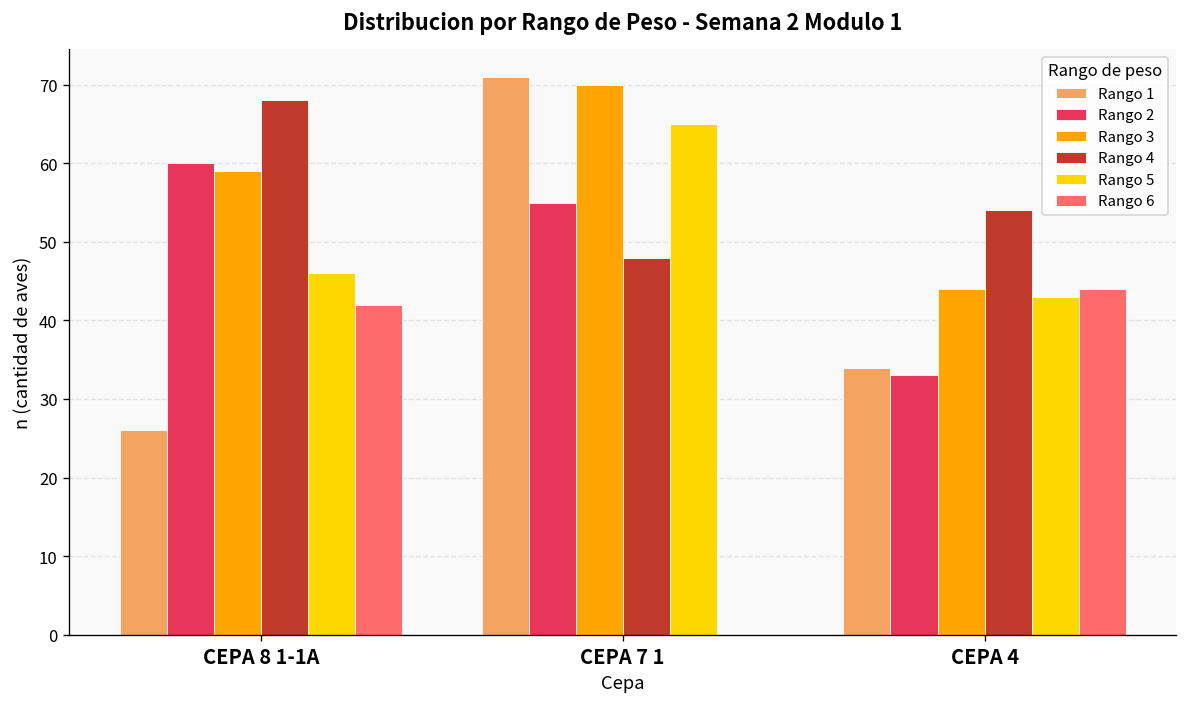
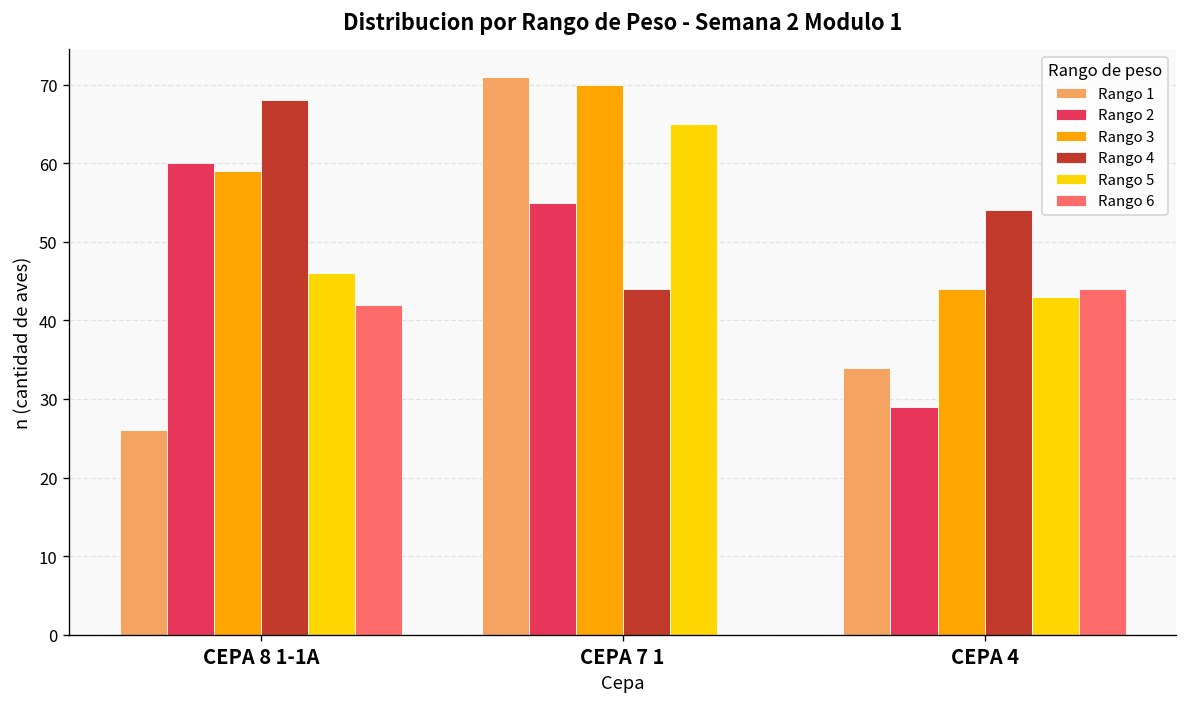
  {
    "Rango 2": {
      "CEPA 8 1-1A": 60,
      "CEPA 7 1": 55,
-     "CEPA 4": 33
+     "CEPA 4": 29
    },
    "Rango 4": {
      "CEPA 8 1-1A": 68,
-     "CEPA 7 1": 48,
+     "CEPA 7 1": 44,
      "CEPA 4": 54
    }
  }
